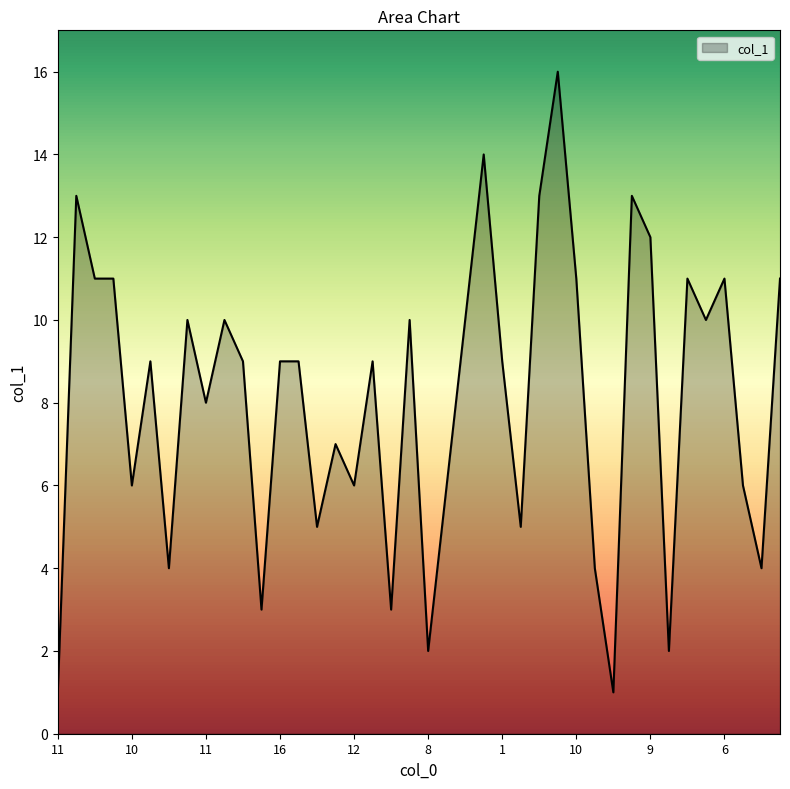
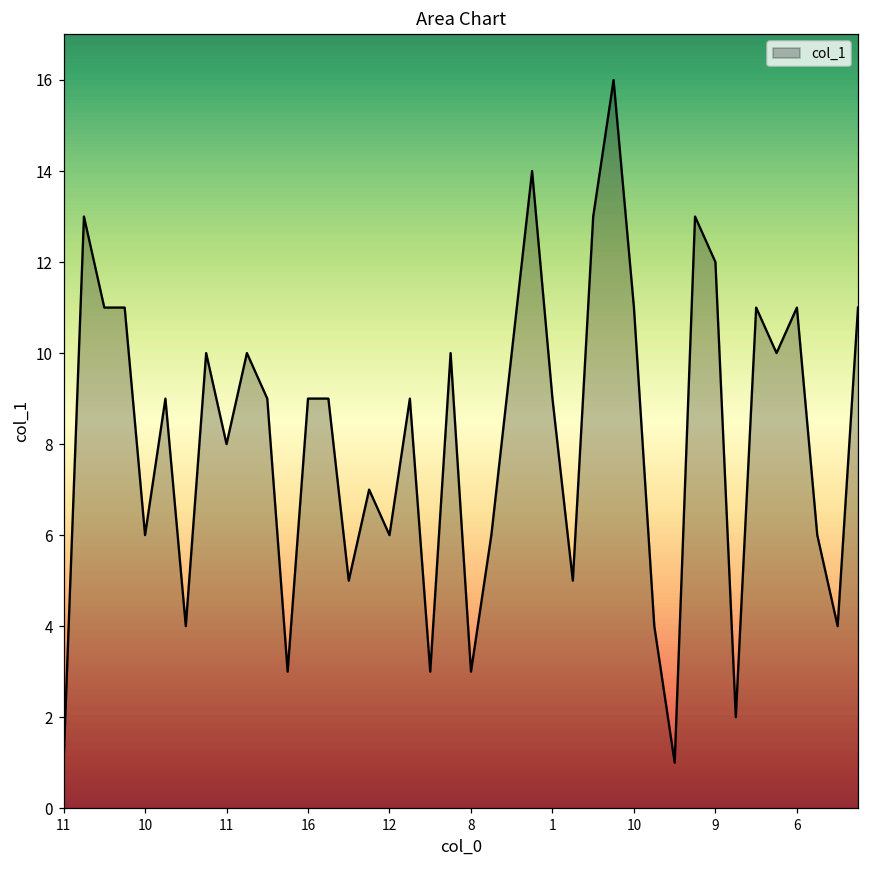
  {
    "16": 9,
    "12": 6,
-   "8": 2
+   "8": 3
  }
